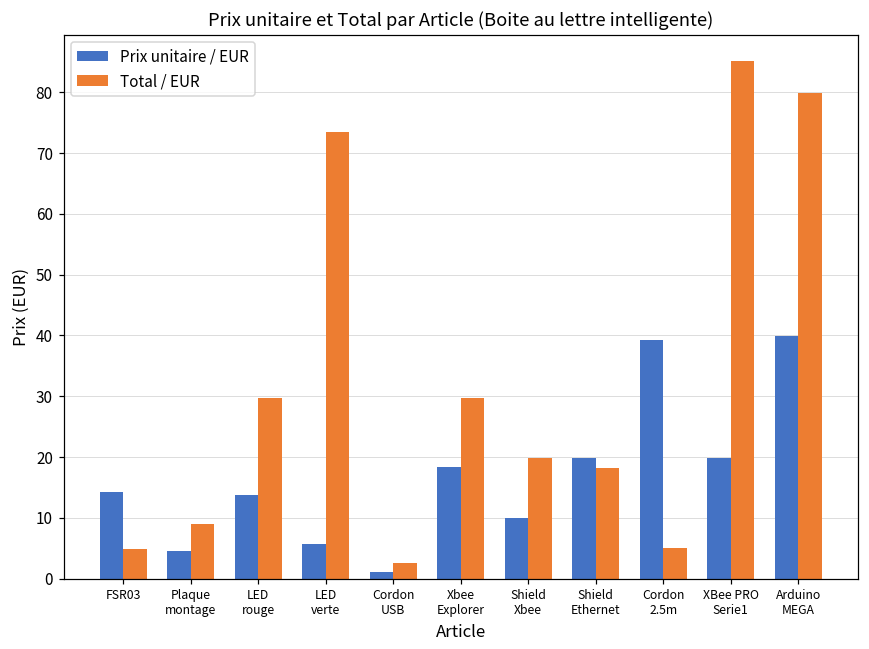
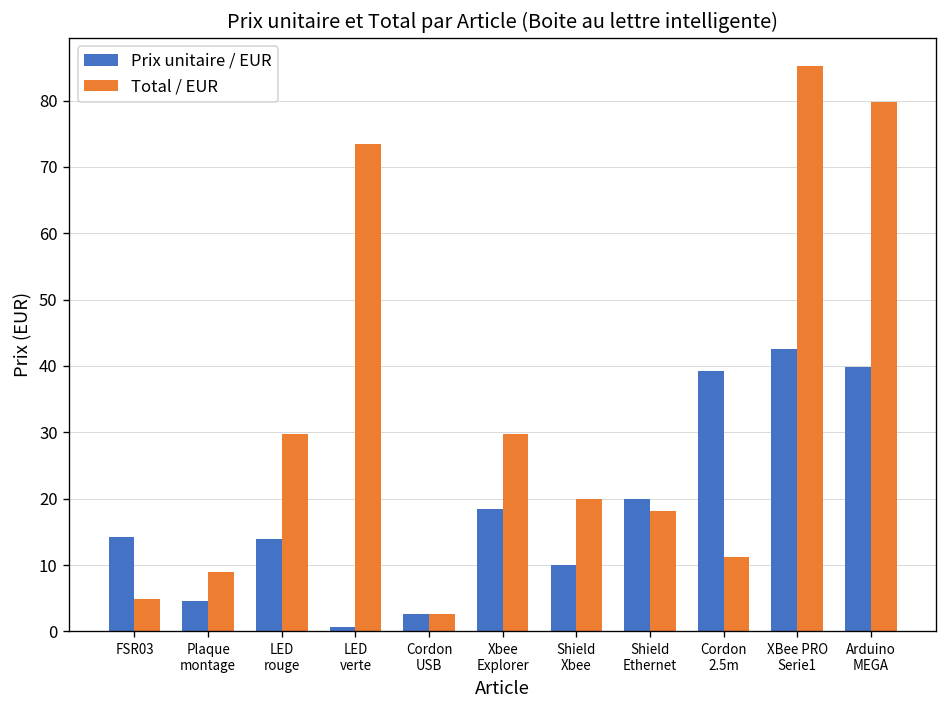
  {
    "Prix unitaire / EUR": {
      "FSR03": 14,
      "Plaque montage": 5,
      "LED rouge": 14,
-     "LED verte": 6,
-     "Cordon USB": 1,
+     "LED verte": 1,
+     "Cordon USB": 3,
      "Xbee Explorer": 18,
      "Shield Xbee": 10,
      "Shield Ethernet": 20,
      "Cordon 2.5m": 39,
-     "XBee PRO Serie1": 20,
+     "XBee PRO Serie1": 43,
      "Arduino MEGA": 40
    },
    "Total / EUR": {
      "FSR03": 5,
      "Plaque montage": 9,
      "LED rouge": 30,
      "LED verte": 74,
      "Cordon USB": 3,
      "Xbee Explorer": 30,
      "Shield Xbee": 20,
      "Shield Ethernet": 18,
-     "Cordon 2.5m": 5,
+     "Cordon 2.5m": 11,
      "XBee PRO Serie1": 85,
      "Arduino MEGA": 80
    }
  }
